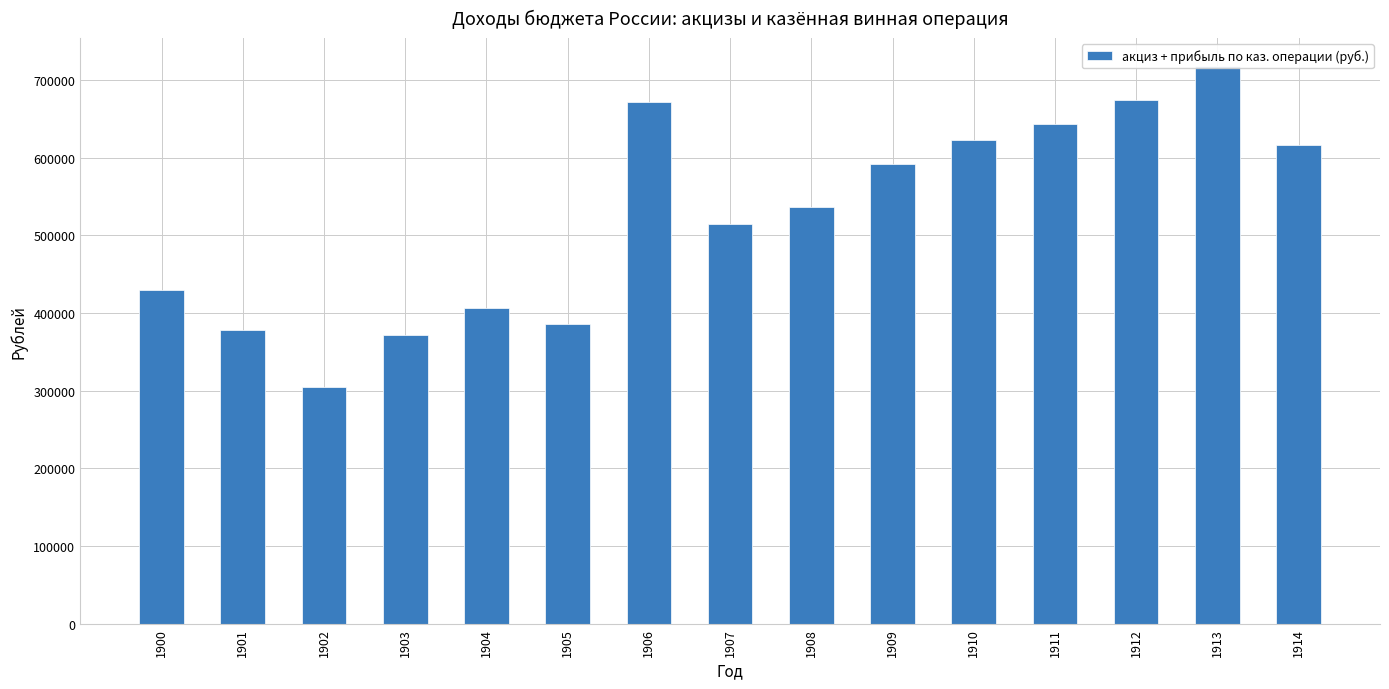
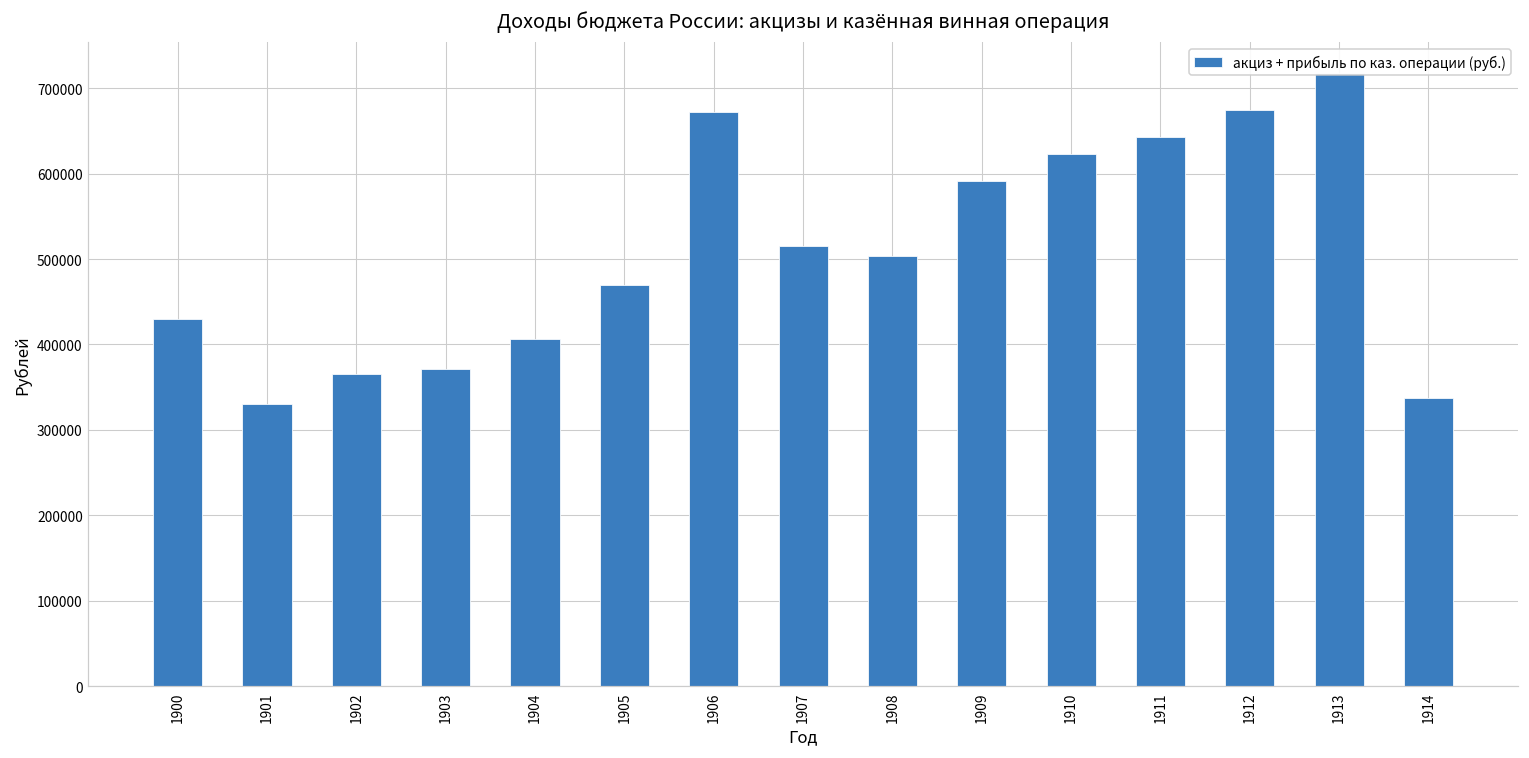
  {
    "1900": 430000,
-   "1901": 380000,
-   "1902": 310000,
+   "1901": 330000,
+   "1902": 370000,
    "1903": 370000,
    "1904": 410000,
-   "1905": 390000,
+   "1905": 470000,
    "1906": 670000,
    "1907": 520000,
-   "1908": 540000,
+   "1908": 500000,
    "1909": 590000,
    "1910": 620000,
    "1911": 640000,
    "1912": 670000,
-   "1914": 620000
+   "1914": 340000
  }
